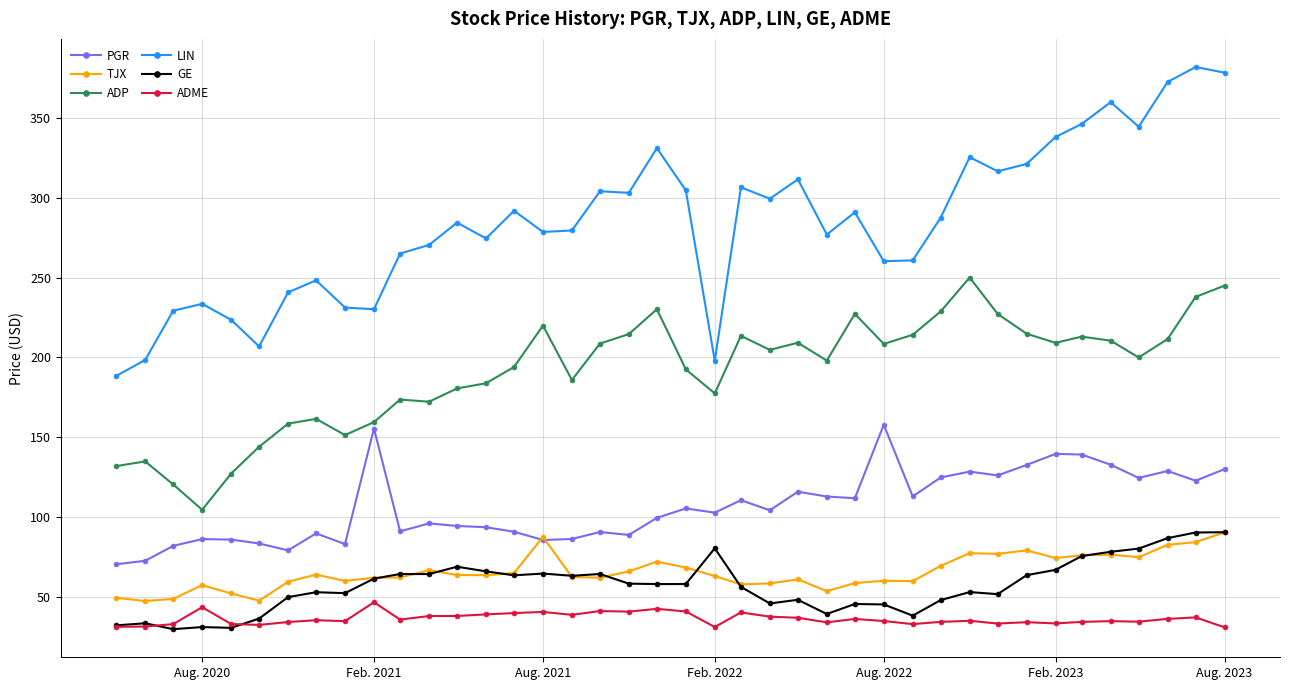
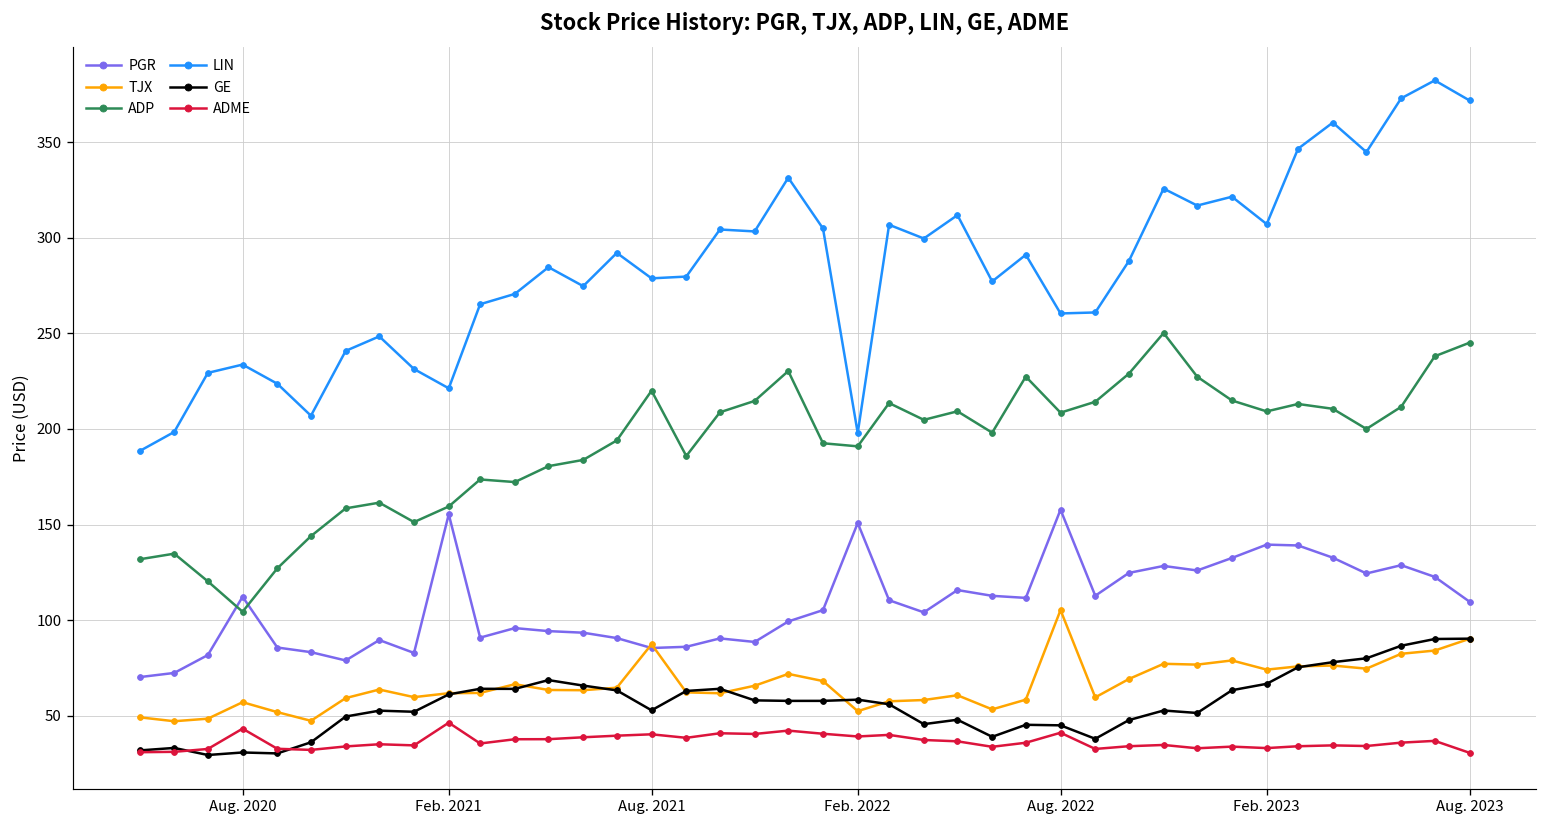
  {
    "PGR": {
-     "Aug. 2020": 86,
+     "Aug. 2020": 112,
      "Feb. 2021": 155,
      "Aug. 2021": 86,
-     "Feb. 2022": 103,
+     "Feb. 2022": 151,
      "Aug. 2022": 158,
      "Feb. 2023": 140,
-     "Aug. 2023": 130
+     "Aug. 2023": 110
    },
    "TJX": {
      "Aug. 2020": 57,
      "Aug. 2021": 87,
-     "Feb. 2022": 63,
-     "Aug. 2022": 60,
+     "Feb. 2022": 53,
+     "Aug. 2022": 105,
      "Feb. 2023": 74
    },
    "ADP": {
      "Aug. 2020": 104,
      "Feb. 2021": 159,
      "Aug. 2021": 220,
-     "Feb. 2022": 177,
+     "Feb. 2022": 191,
      "Aug. 2022": 209,
      "Feb. 2023": 209,
      "Aug. 2023": 245
    },
    "LIN": {
      "Aug. 2020": 234,
-     "Feb. 2021": 230,
+     "Feb. 2021": 221,
      "Aug. 2021": 279,
      "Feb. 2022": 198,
      "Aug. 2022": 260,
-     "Feb. 2023": 338,
-     "Aug. 2023": 379
+     "Feb. 2023": 307,
+     "Aug. 2023": 372
    },
    "GE": {
      "Aug. 2020": 31,
-     "Aug. 2021": 64,
-     "Feb. 2022": 80,
+     "Aug. 2021": 53,
+     "Feb. 2022": 59,
      "Aug. 2022": 45,
      "Feb. 2023": 67
    },
    "ADME": {
      "Aug. 2020": 43,
      "Feb. 2021": 46,
      "Aug. 2021": 40,
-     "Feb. 2022": 31,
-     "Aug. 2022": 35,
+     "Feb. 2022": 39,
+     "Aug. 2022": 41,
      "Feb. 2023": 33,
      "Aug. 2023": 31
    }
  }
